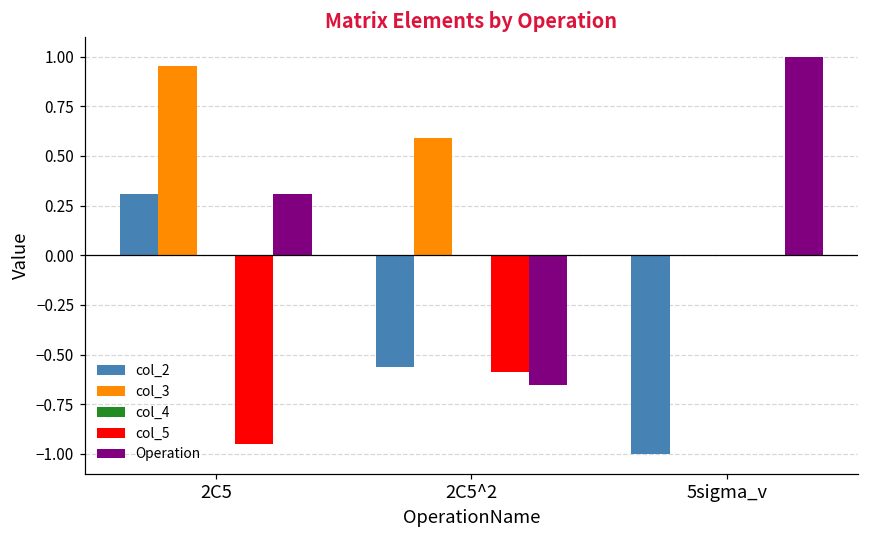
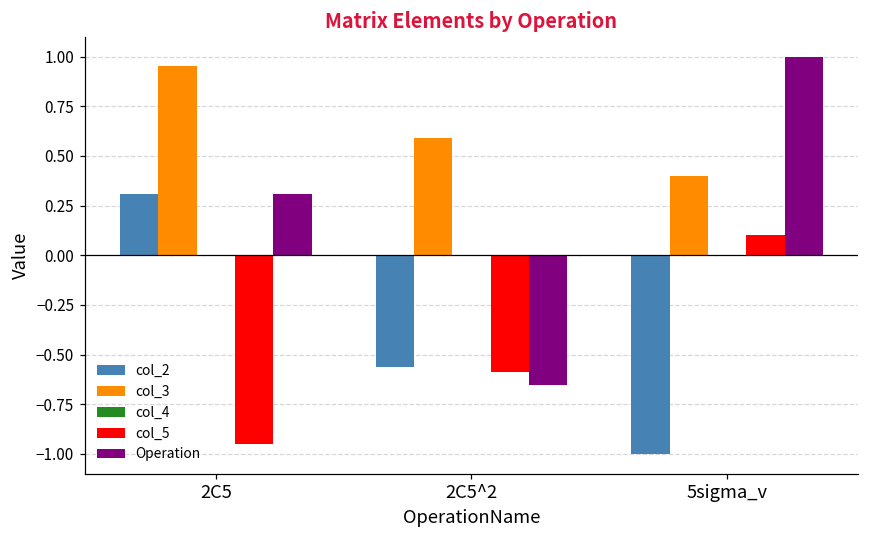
  {
    "col_2": {
      "2C5": 0.3,
      "2C5^2": -0.56,
      "5sigma_v": -1.0
    },
    "col_3": {
      "2C5": 0.95,
      "2C5^2": 0.6,
-     "5sigma_v": 0.0
+     "5sigma_v": 0.4
    },
    "col_4": {
      "2C5": 0.0,
      "2C5^2": 0.0,
      "5sigma_v": 0.0
    },
    "col_5": {
      "2C5": -0.95,
      "2C5^2": -0.6,
-     "5sigma_v": 0.0
+     "5sigma_v": 0.1
    },
    "Operation": {
      "2C5": 0.3,
      "2C5^2": -0.65,
      "5sigma_v": 1.0
    }
  }
